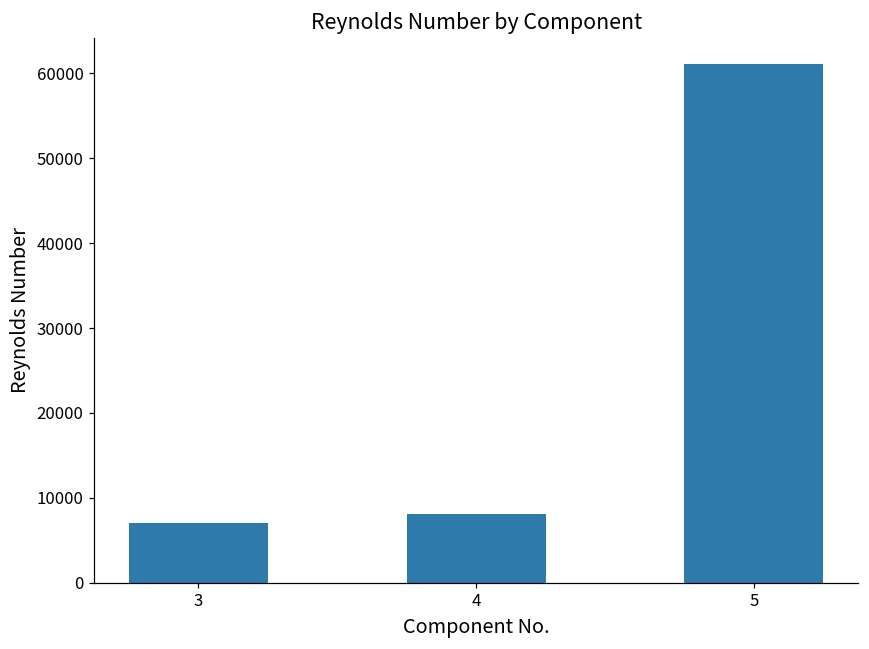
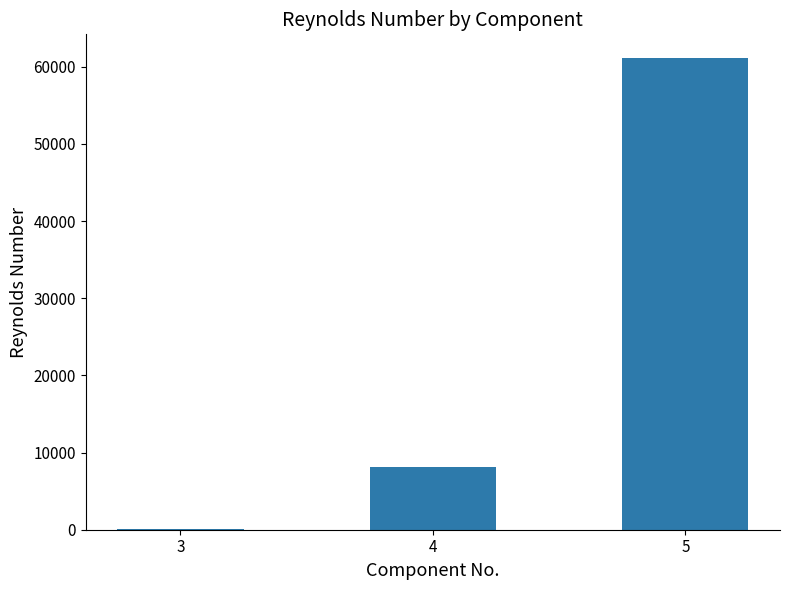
  {
-   "3": 7000,
+   "3": 0,
    "4": 8000,
    "5": 61000
  }
